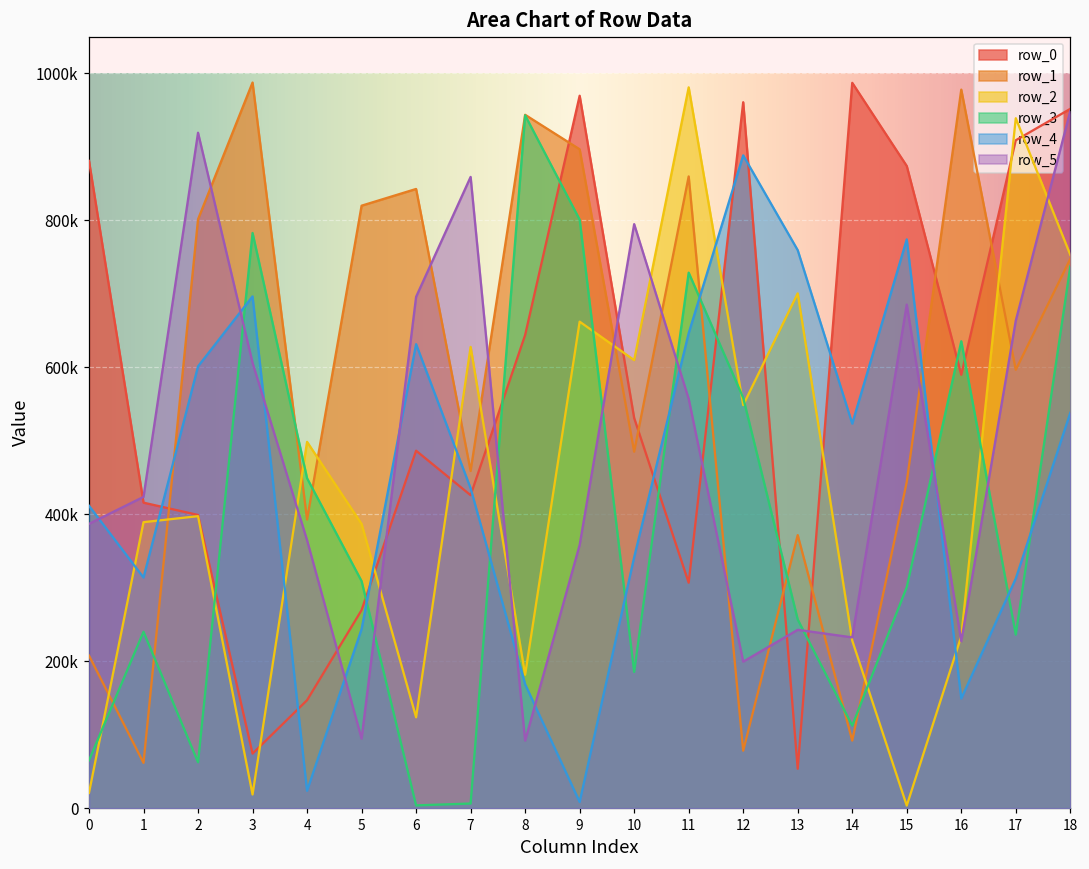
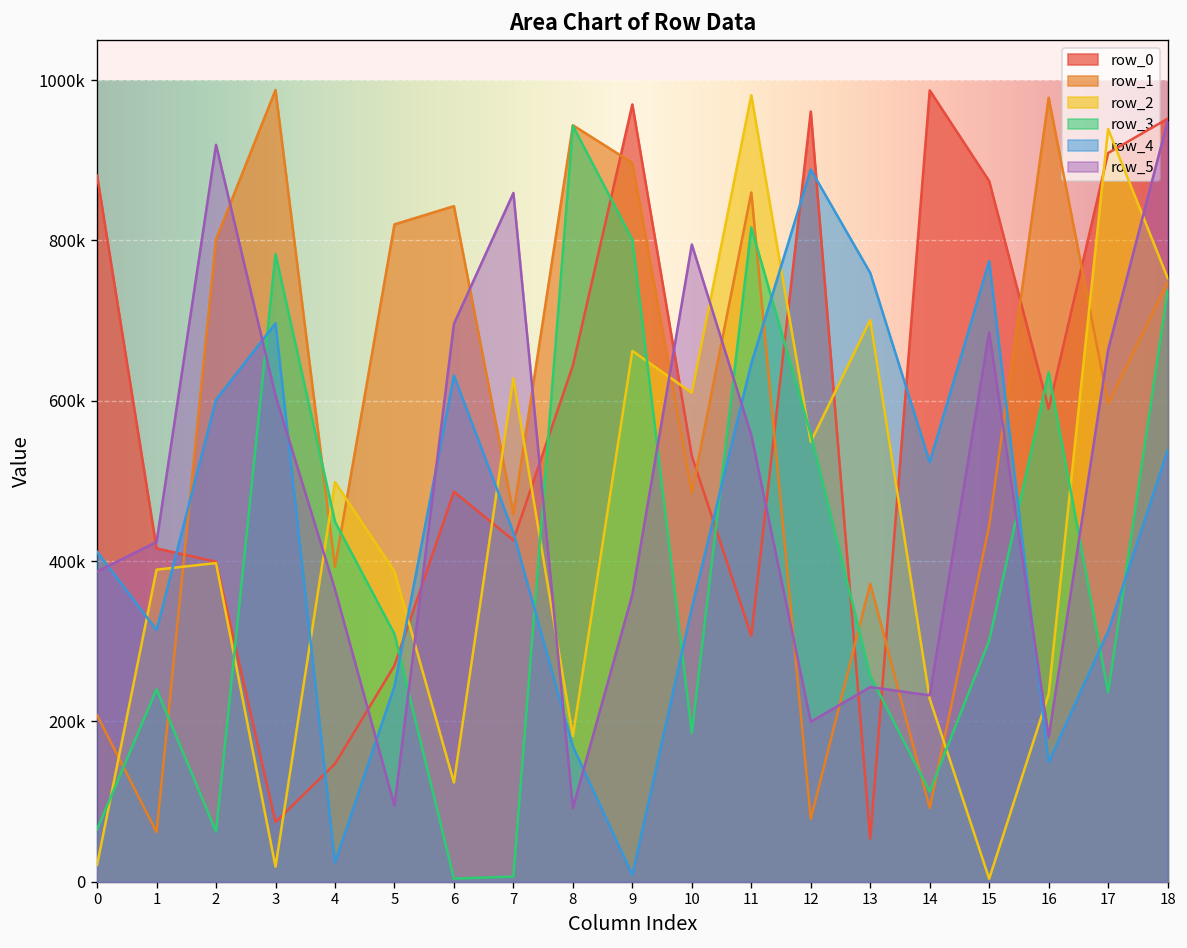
  {
    "row_2": {
      "0": 20000,
      "1": 390000,
      "3": 20000,
      "4": 500000,
      "5": 390000,
      "6": 120000,
      "7": 630000,
      "8": 180000,
      "9": 660000,
      "10": 610000,
      "11": 980000,
      "12": 550000,
      "13": 700000,
      "14": 230000,
      "15": 0,
      "16": 230000,
      "18": 750000
    },
    "row_3": {
      "0": 70000,
      "1": 240000,
      "2": 60000,
      "3": 780000,
      "4": 450000,
      "5": 310000,
      "6": 0,
      "7": 10000,
      "9": 800000,
      "10": 190000,
-     "11": 730000,
+     "11": 820000,
      "12": 560000,
      "13": 260000,
      "14": 110000,
      "15": 300000,
      "16": 640000,
      "17": 240000,
      "18": 740000
    },
    "row_4": {
      "0": 410000,
      "1": 310000,
      "2": 600000,
      "3": 700000,
      "4": 20000,
      "5": 240000,
      "6": 630000,
      "7": 440000,
      "8": 170000,
      "9": 10000,
      "10": 340000,
      "11": 650000,
      "12": 890000,
      "13": 760000,
      "14": 520000,
      "15": 770000,
      "16": 150000,
      "17": 310000,
      "18": 540000
    },
    "row_5": {
      "0": 390000,
      "1": 420000,
      "2": 920000,
      "3": 610000,
      "4": 360000,
      "5": 90000,
      "6": 700000,
      "7": 860000,
      "8": 90000,
      "9": 360000,
      "10": 790000,
      "11": 560000,
      "12": 200000,
      "13": 240000,
      "14": 230000,
      "15": 690000,
-     "16": 230000,
+     "16": 180000,
      "17": 660000
    }
  }
